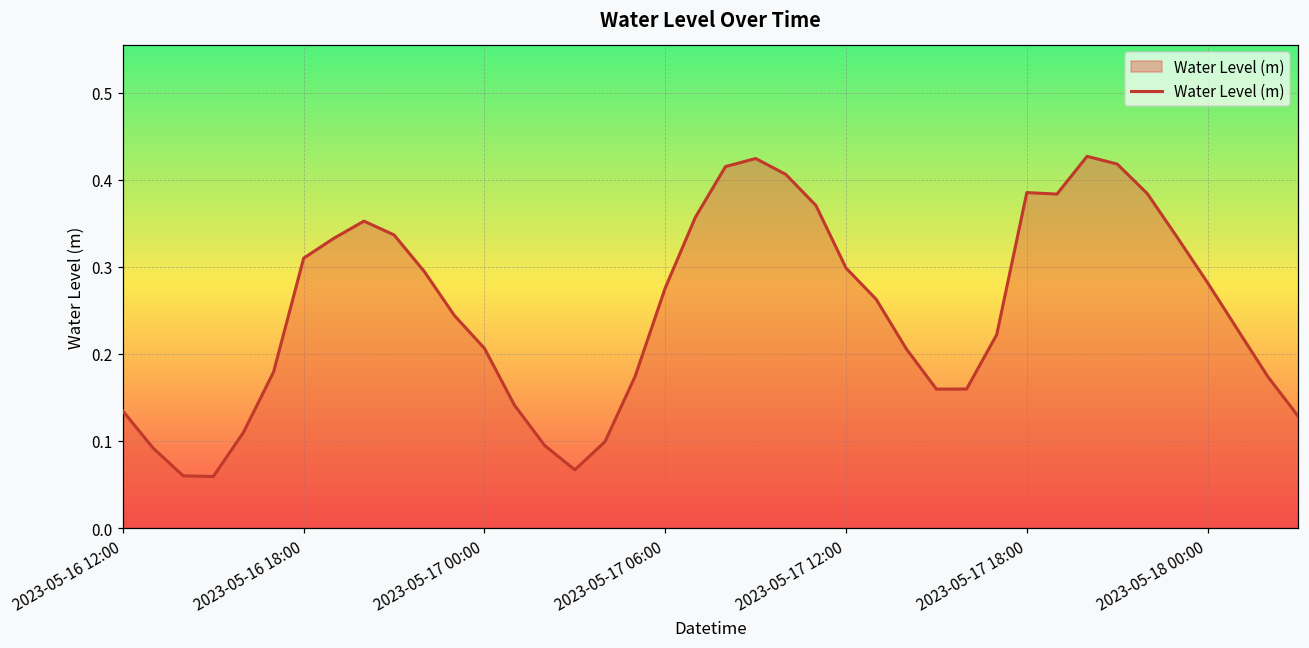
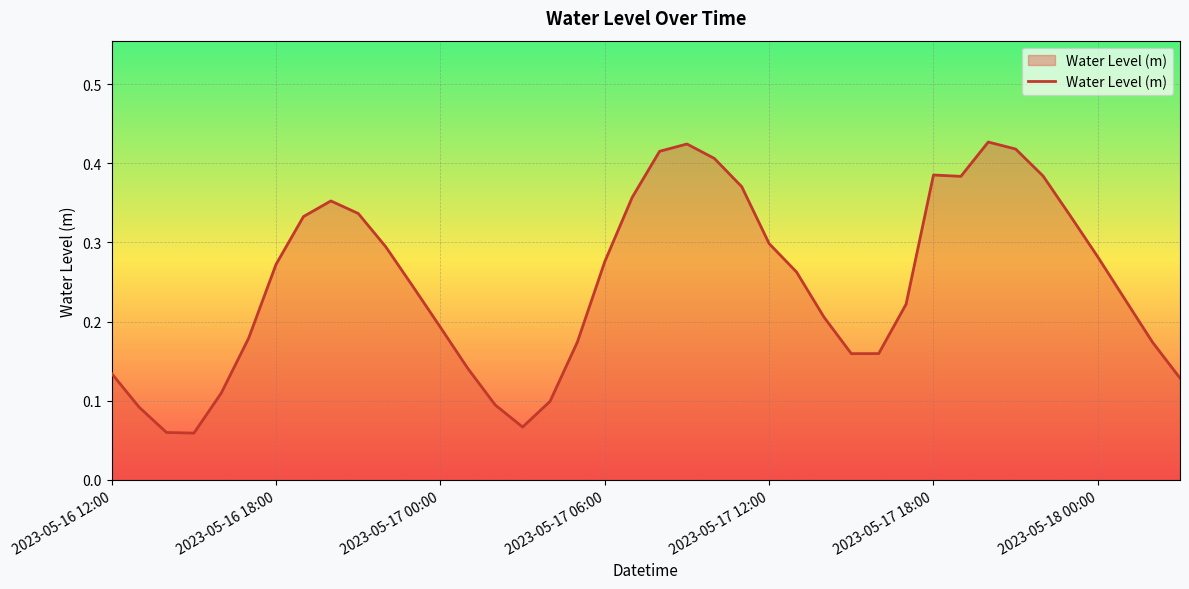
  {
    "2023-05-16 12:00": 0.13,
-   "2023-05-16 18:00": 0.31,
-   "2023-05-17 00:00": 0.21,
+   "2023-05-16 18:00": 0.27,
+   "2023-05-17 00:00": 0.19,
    "2023-05-17 06:00": 0.28,
    "2023-05-17 12:00": 0.30,
    "2023-05-17 18:00": 0.39,
    "2023-05-18 00:00": 0.28
  }
